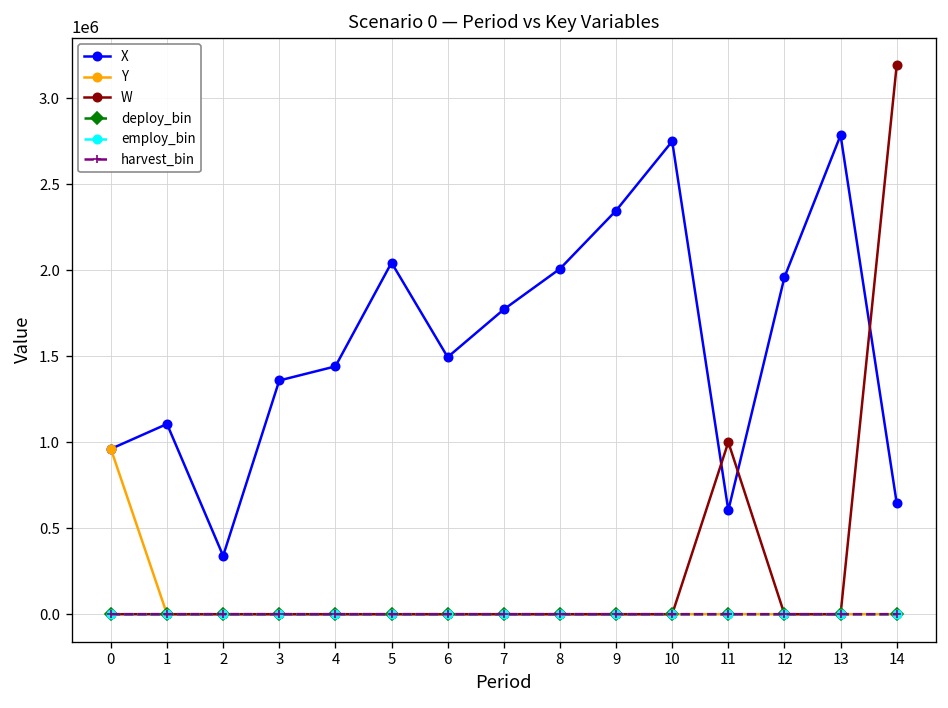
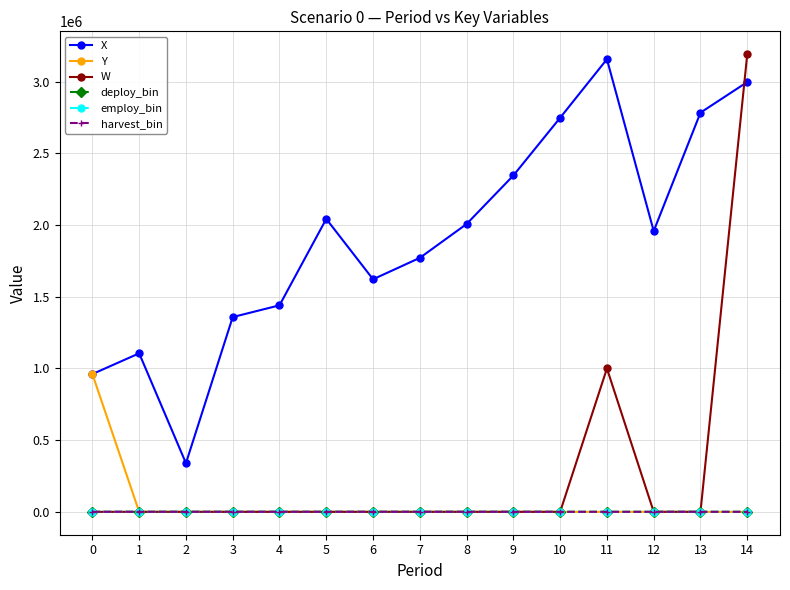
  {
    "X": {
      "1": 1110000,
      "2": 340000,
      "3": 1360000,
      "4": 1440000,
      "5": 2040000,
-     "6": 1490000,
+     "6": 1620000,
      "7": 1770000,
      "8": 2010000,
      "9": 2350000,
      "10": 2750000,
-     "11": 600000,
+     "11": 3160000,
      "12": 1960000,
      "13": 2780000,
-     "14": 650000
+     "14": 3000000
    },
    "W": {
      "11": 1000000,
      "14": 3190000
    }
  }
